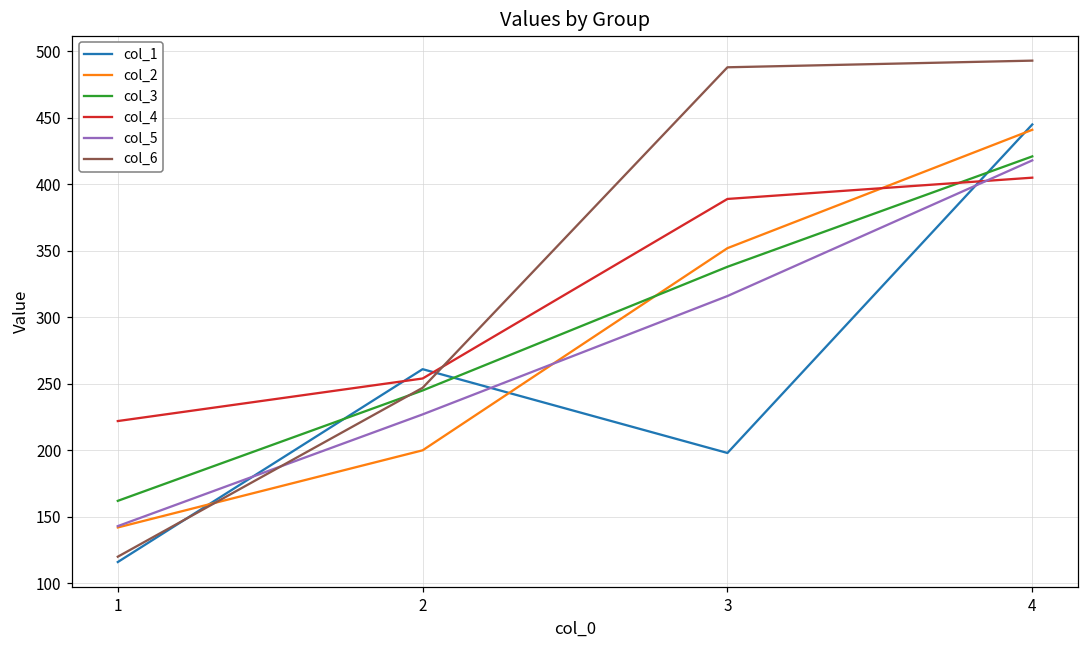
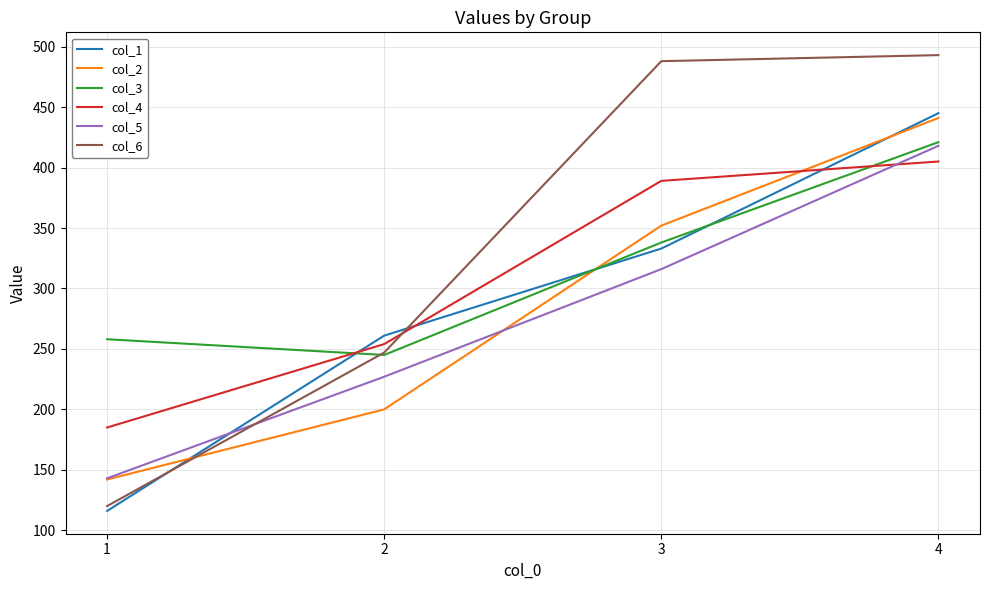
  {
    "col_1": {
      "1": 116,
      "2": 261,
-     "3": 198,
+     "3": 333,
      "4": 445
    },
    "col_2": {
      "2": 200,
      "3": 352,
      "4": 441
    },
    "col_3": {
-     "1": 162,
+     "1": 258,
      "3": 338,
      "4": 421
    },
    "col_4": {
-     "1": 222,
+     "1": 185,
      "2": 254,
      "3": 389,
      "4": 405
    },
    "col_5": {
      "2": 227,
      "3": 316,
      "4": 418
    },
    "col_6": {
      "1": 120,
      "3": 488,
      "4": 493
    }
  }
